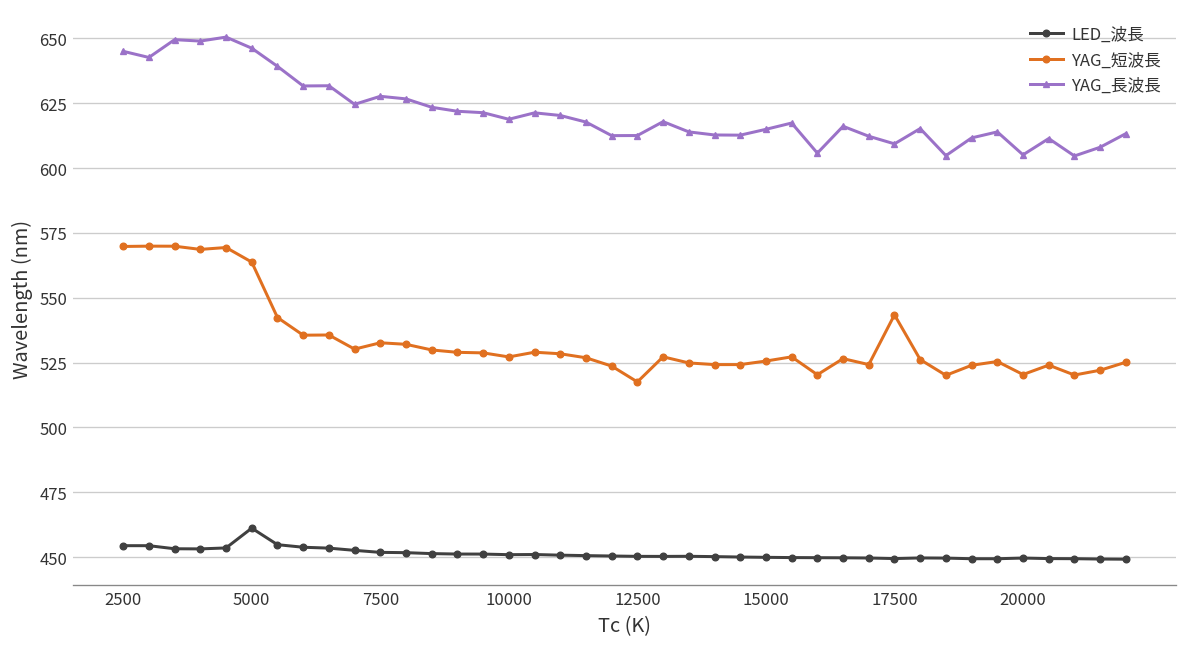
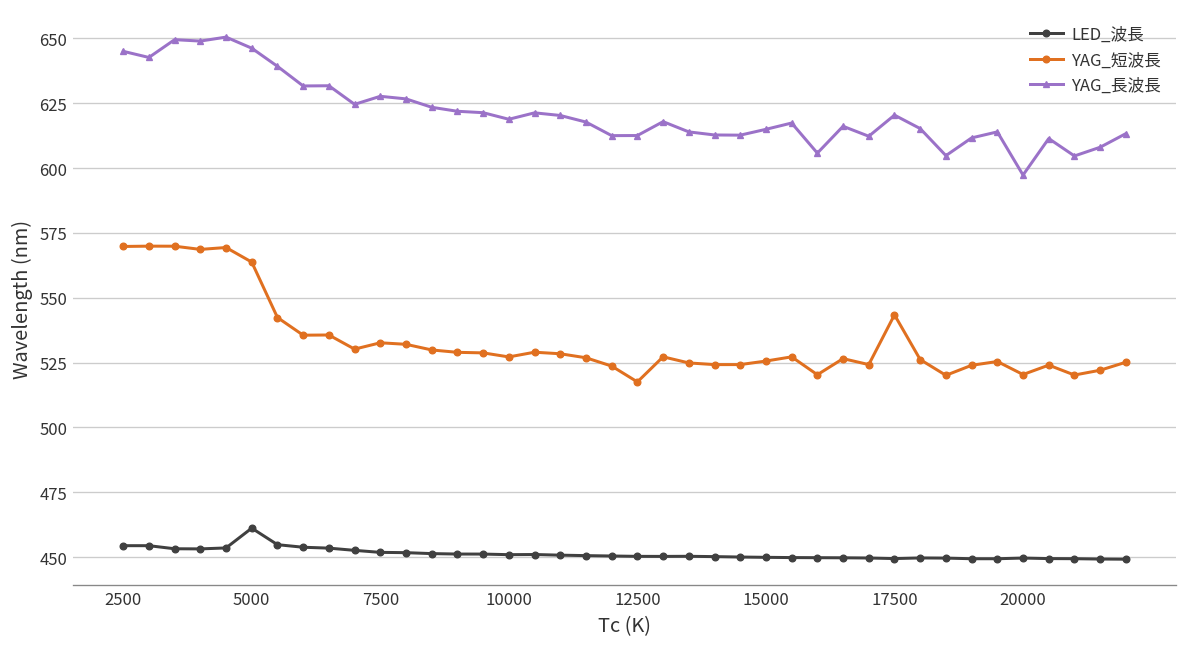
  {
    "LED_波長": {
      "2500": 454,
      "5000": 461,
      "7500": 452,
      "10000": 451,
      "12500": 450,
      "15000": 450,
      "17500": 449,
      "20000": 450
    },
    "YAG_短波長": {
      "2500": 570,
      "5000": 564,
      "7500": 533,
      "10000": 527,
      "12500": 518,
      "15000": 526,
      "17500": 543,
      "20000": 520
    },
    "YAG_長波長": {
      "2500": 645,
      "5000": 646,
      "7500": 628,
      "10000": 619,
      "12500": 613,
      "15000": 615,
-     "17500": 609,
-     "20000": 605
+     "17500": 620,
+     "20000": 597
    }
  }
